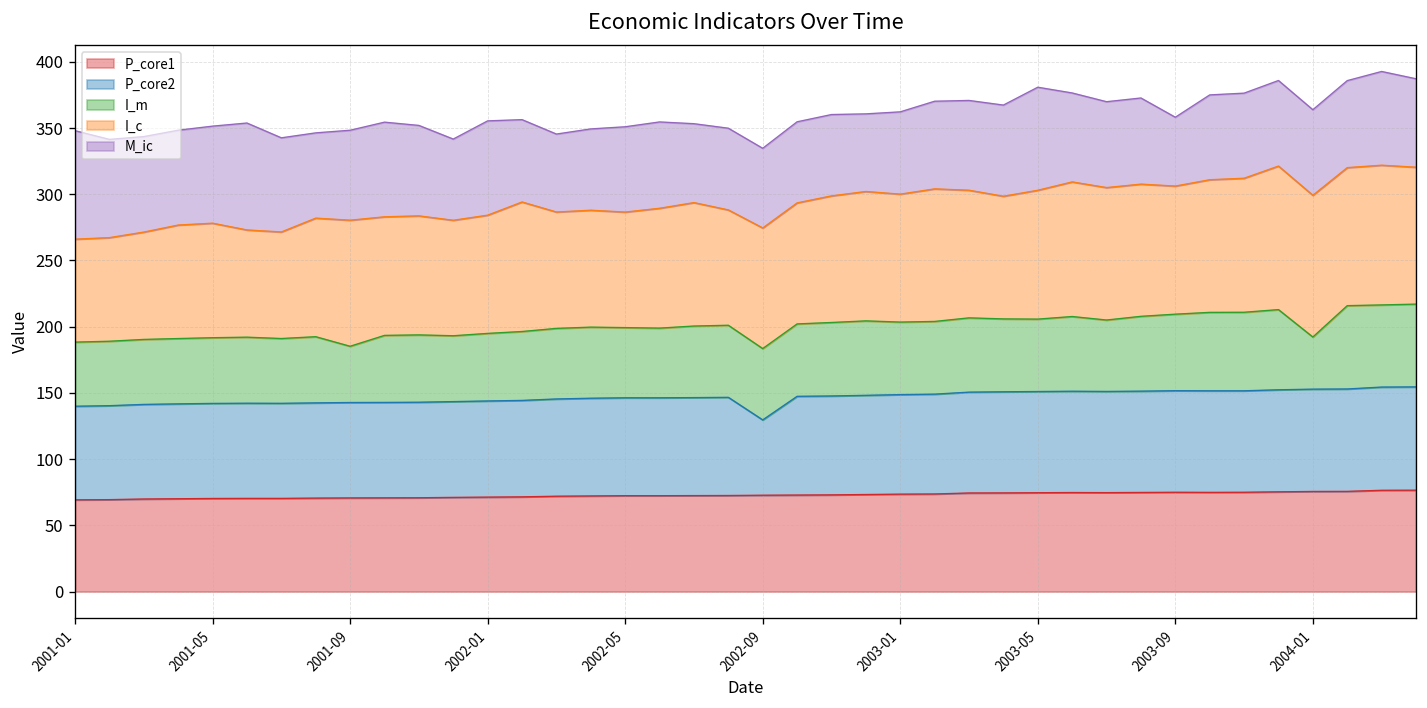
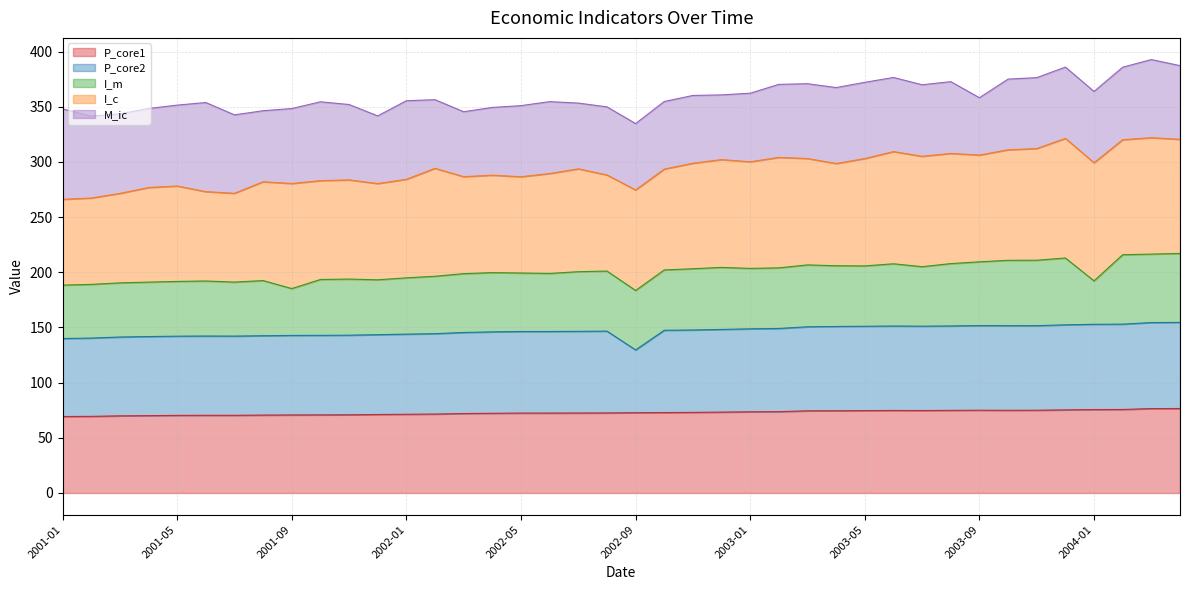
  {
    "P_core2": {
      "2001-01": 71,
      "2001-05": 72,
      "2001-09": 72,
      "2002-01": 73,
      "2002-05": 74,
      "2002-09": 57,
      "2003-01": 75,
      "2003-05": 76,
      "2003-09": 77,
      "2004-01": 77
    },
    "I_m": {
      "2001-01": 48,
      "2001-05": 50,
      "2001-09": 42,
      "2002-01": 51,
      "2002-05": 53,
      "2002-09": 54,
      "2003-01": 55,
      "2003-05": 55,
      "2003-09": 58,
      "2004-01": 39
    },
    "M_ic": {
      "2001-01": 82,
      "2001-05": 73,
      "2001-09": 68,
      "2002-01": 71,
      "2002-05": 64,
      "2002-09": 60,
      "2003-01": 62,
-     "2003-05": 78,
+     "2003-05": 69,
      "2003-09": 52,
      "2004-01": 65
    }
  }
